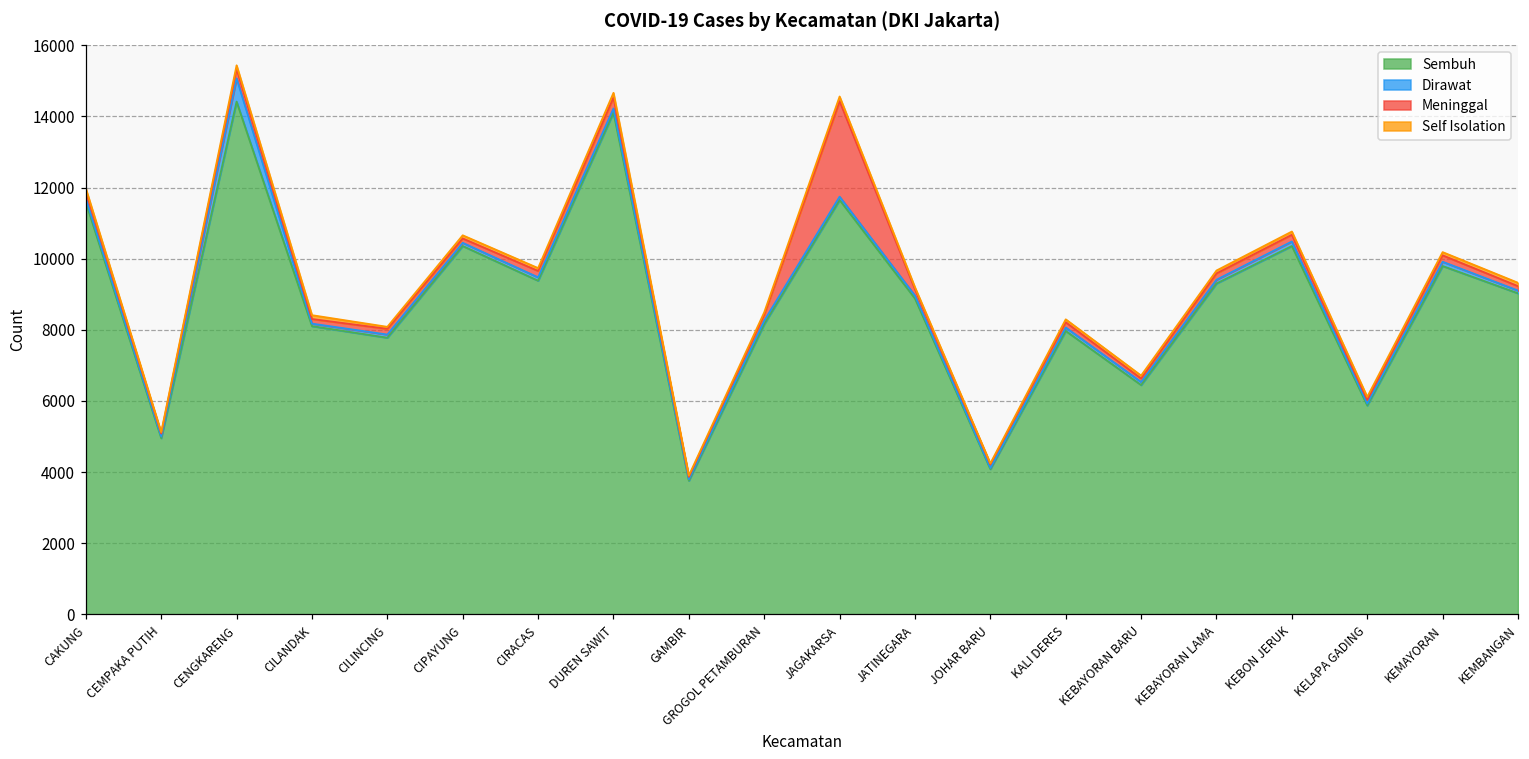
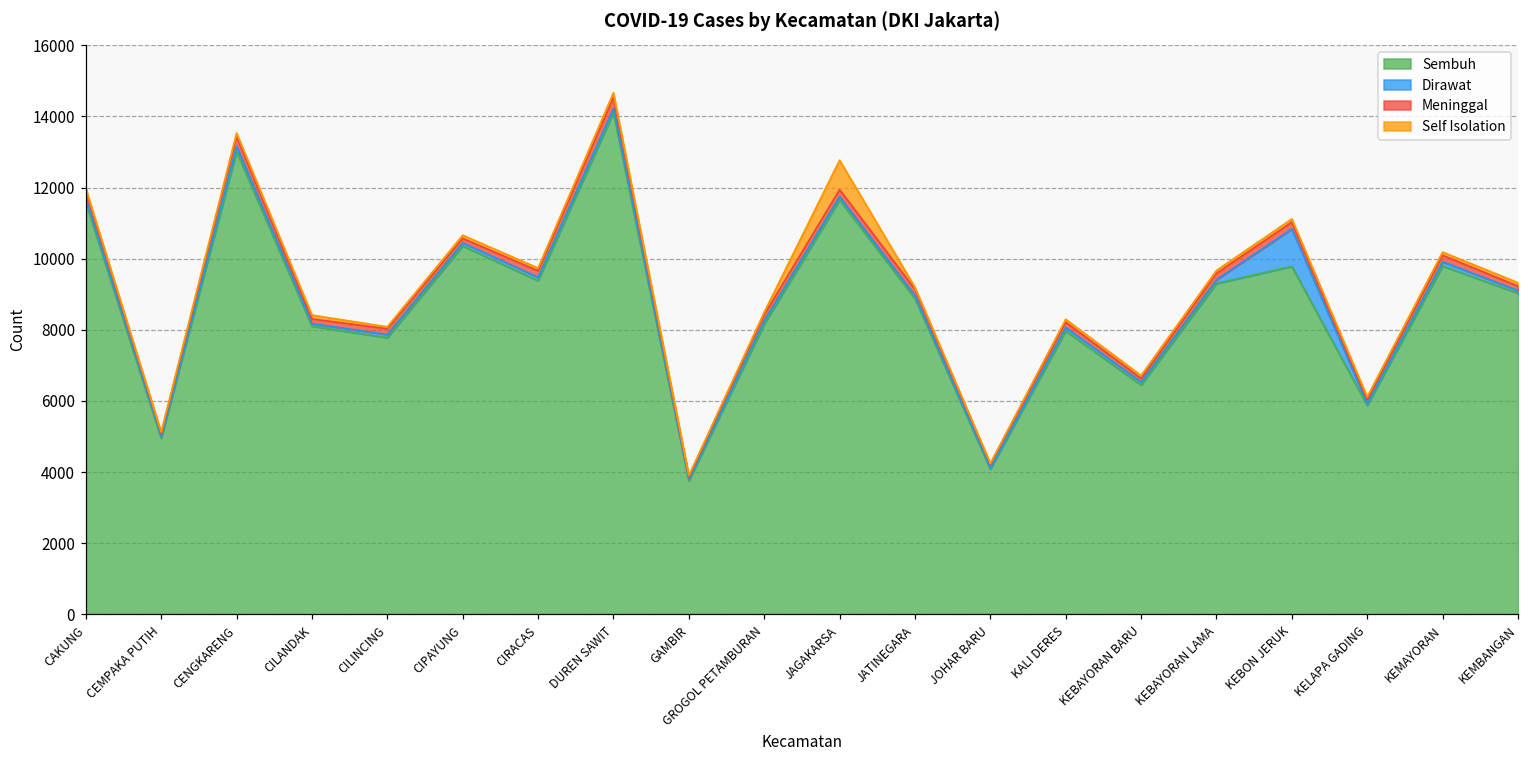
  {
    "Sembuh": {
      "CAKUNG": 11600,
-     "CENGKARENG": 14400,
+     "CENGKARENG": 13000,
      "CILINCING": 7800,
      "CIPAYUNG": 10400,
      "CIRACAS": 9400,
      "DUREN SAWIT": 14100,
      "GROGOL PETAMBURAN": 8200,
      "JAGAKARSA": 11700,
      "JATINEGARA": 8900,
      "KALI DERES": 8000,
      "KEBAYORAN BARU": 6400,
      "KEBAYORAN LAMA": 9300,
-     "KEBON JERUK": 10400,
+     "KEBON JERUK": 9800,
      "KEMAYORAN": 9800
    },
    "Dirawat": {
      "CAKUNG": 100,
-     "CENGKARENG": 700,
+     "CENGKARENG": 200,
      "CILINCING": 100,
      "CIPAYUNG": 100,
      "CIRACAS": 100,
      "DUREN SAWIT": 100,
      "GROGOL PETAMBURAN": 100,
      "JAGAKARSA": 100,
      "JATINEGARA": 100,
      "KALI DERES": 100,
      "KEBAYORAN BARU": 100,
      "KEBAYORAN LAMA": 100,
-     "KEBON JERUK": 100,
+     "KEBON JERUK": 1100,
      "KEMAYORAN": 100
    },
    "Meninggal": {
      "CENGKARENG": 300,
      "CILANDAK": 100,
      "CIPAYUNG": 100,
      "CIRACAS": 200,
      "DUREN SAWIT": 300,
-     "JAGAKARSA": 2700,
+     "JAGAKARSA": 200,
      "KALI DERES": 100,
      "KEBAYORAN BARU": 100,
      "KEBAYORAN LAMA": 200,
      "KEBON JERUK": 200,
      "KELAPA GADING": 100,
      "KEMAYORAN": 200,
      "KEMBANGAN": 100
    },
    "Self Isolation": {
      "CENGKARENG": 100,
      "CILANDAK": 100,
      "CIPAYUNG": 100,
      "CIRACAS": 100,
      "DUREN SAWIT": 100,
-     "JAGAKARSA": 100,
+     "JAGAKARSA": 800,
      "KALI DERES": 100,
      "KEBAYORAN BARU": 100,
      "KEBAYORAN LAMA": 100,
      "KEBON JERUK": 100,
      "KELAPA GADING": 100,
      "KEMAYORAN": 100,
      "KEMBANGAN": 100
    }
  }
